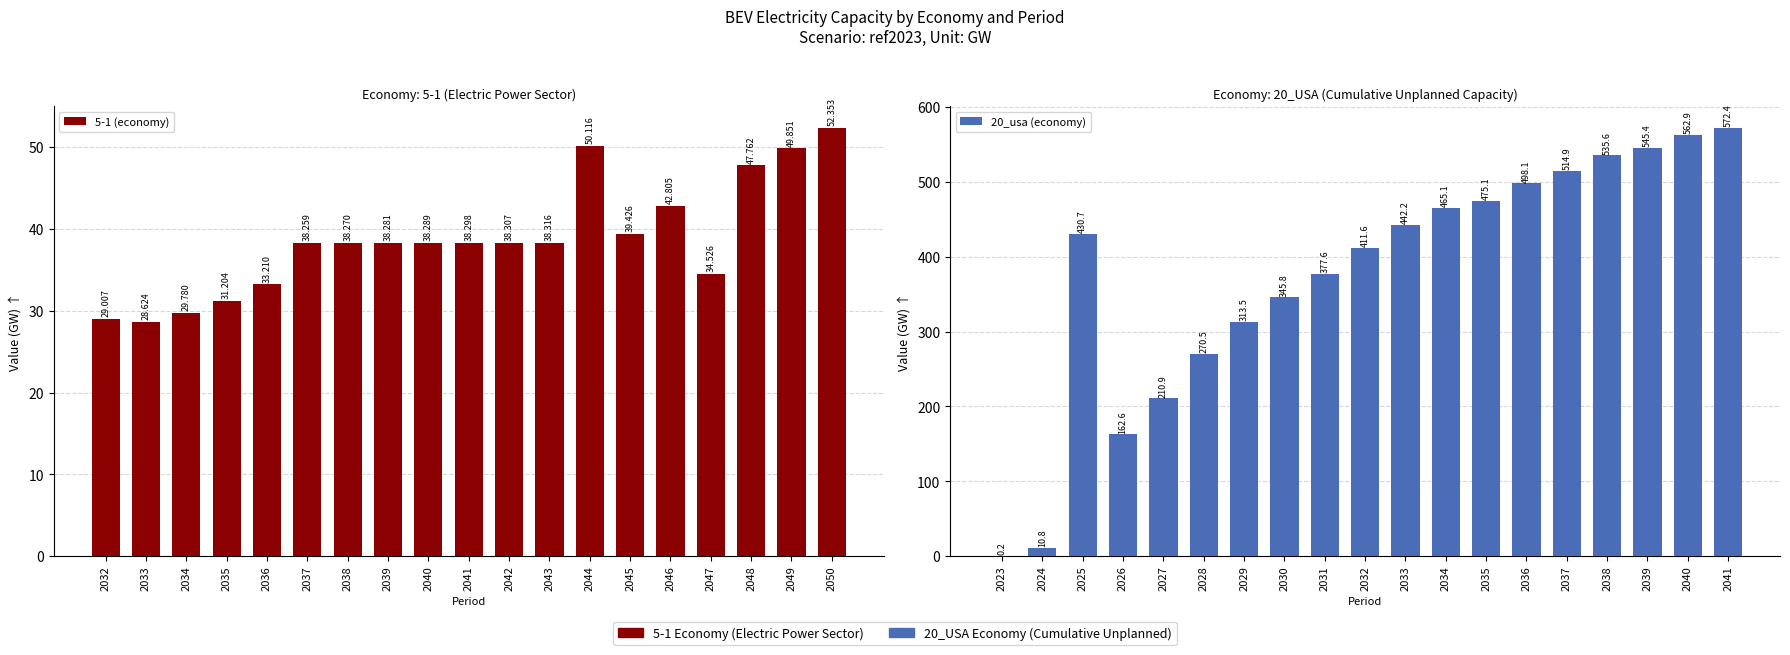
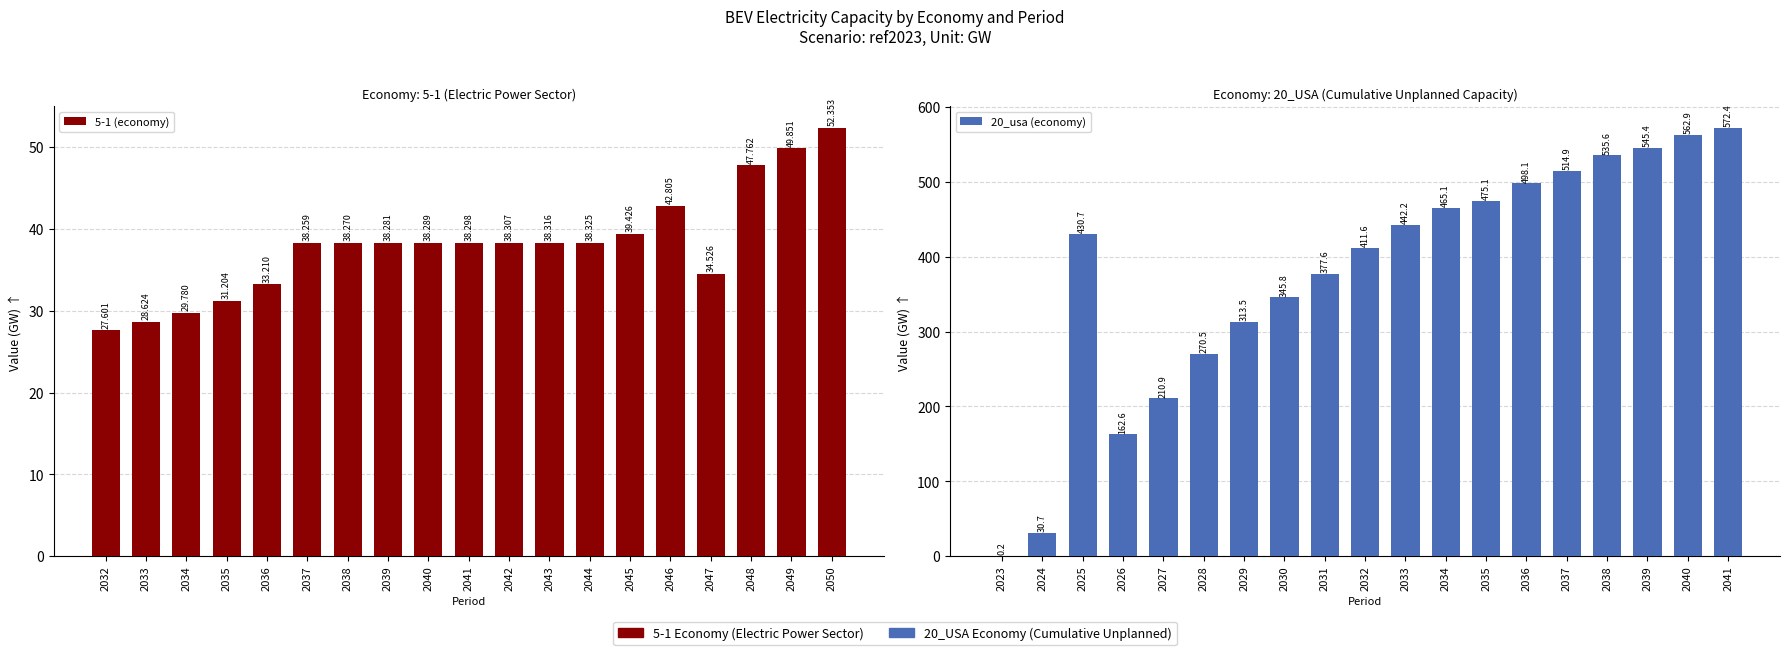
  {
    "Economy: 5-1 (Electric Power Sector)": {
-     "2032": 29.007,
+     "2032": 27.601,
      "2033": 28.624,
      "2034": 29.780,
      "2035": 31.204,
      "2036": 33.210,
      "2037": 38.259,
      "2038": 38.270,
      "2039": 38.281,
      "2040": 38.289,
      "2041": 38.298,
      "2042": 38.307,
      "2043": 38.316,
-     "2044": 50.116,
+     "2044": 38.325,
      "2045": 39.426,
      "2046": 42.805,
      "2047": 34.526,
      "2048": 47.762,
      "2049": 49.851,
      "2050": 52.353
    },
    "Economy: 20_USA (Cumulative Unplanned Capacity)": {
      "2023": 0.2,
-     "2024": 10.8,
+     "2024": 30.7,
      "2025": 430.7,
      "2026": 162.6,
      "2027": 210.9,
      "2028": 270.5,
      "2029": 313.5,
      "2030": 345.8,
      "2031": 377.6,
      "2032": 411.6,
      "2033": 442.2,
      "2034": 465.1,
      "2035": 475.1,
      "2036": 498.1,
      "2037": 514.9,
      "2038": 535.6,
      "2039": 545.4,
      "2040": 562.9,
      "2041": 572.4
    }
  }
